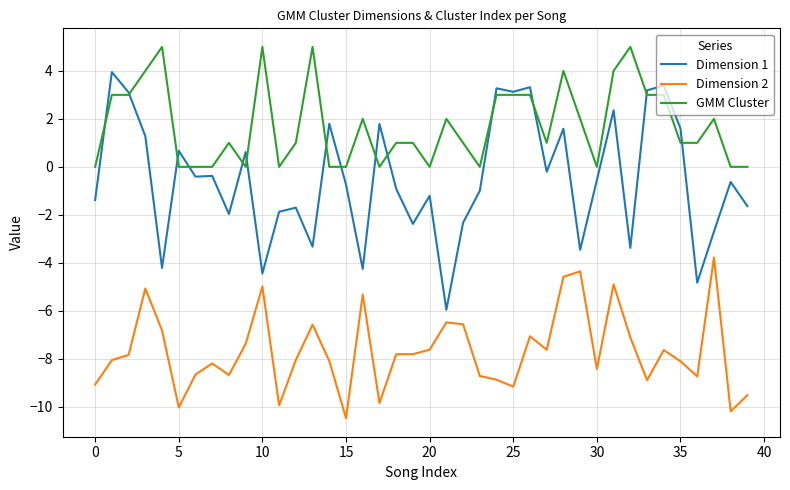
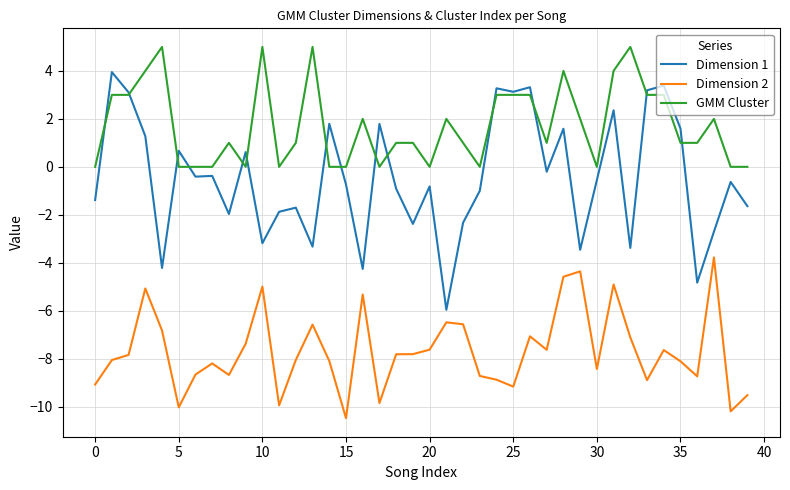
  {
    "Dimension 1": {
      "0": -1.4,
      "5": 0.7,
-     "10": -4.4,
+     "10": -3.2,
      "15": -0.7,
-     "20": -1.2,
+     "20": -0.8,
      "25": 3.1,
      "30": -0.6,
      "35": 1.6
    },
    "Dimension 2": {
      "0": -9.1,
      "5": -10.0,
      "10": -5.0,
      "15": -10.5,
      "20": -7.6,
      "25": -9.2,
      "30": -8.4,
      "35": -8.1
    },
    "GMM Cluster": {
      "0": 0.0,
      "5": 0.0,
      "10": 5.0,
      "15": 0.0,
      "20": 0.0,
      "25": 3.0,
      "30": 0.0,
      "35": 1.0
    }
  }
